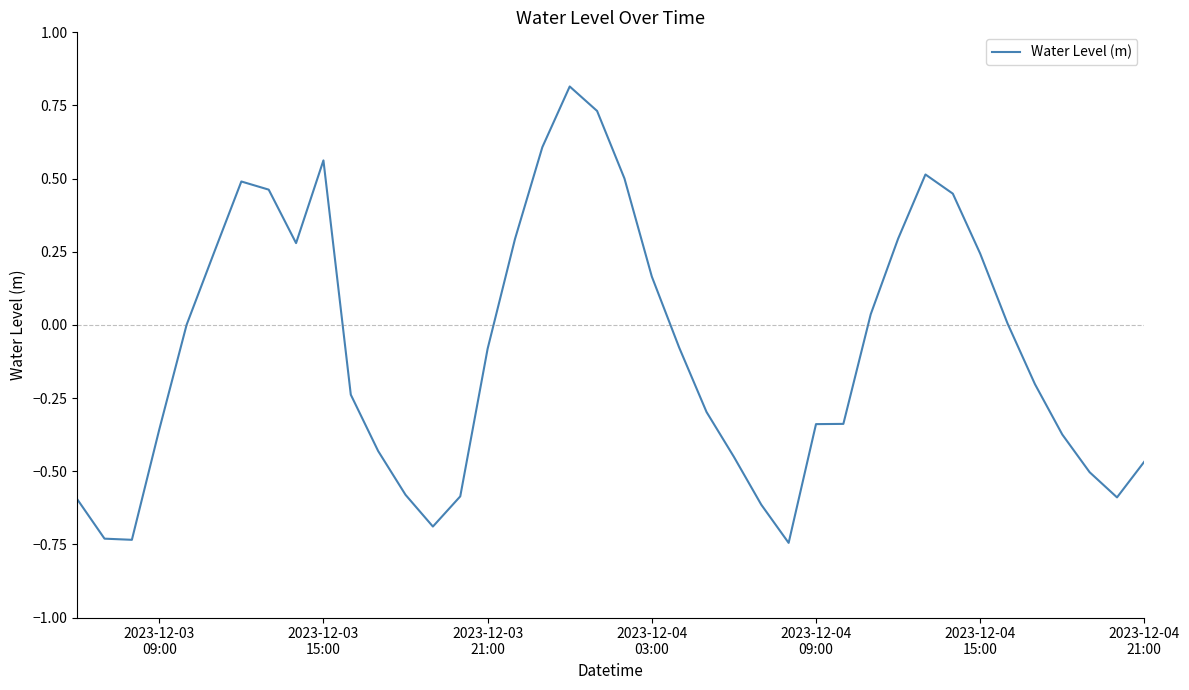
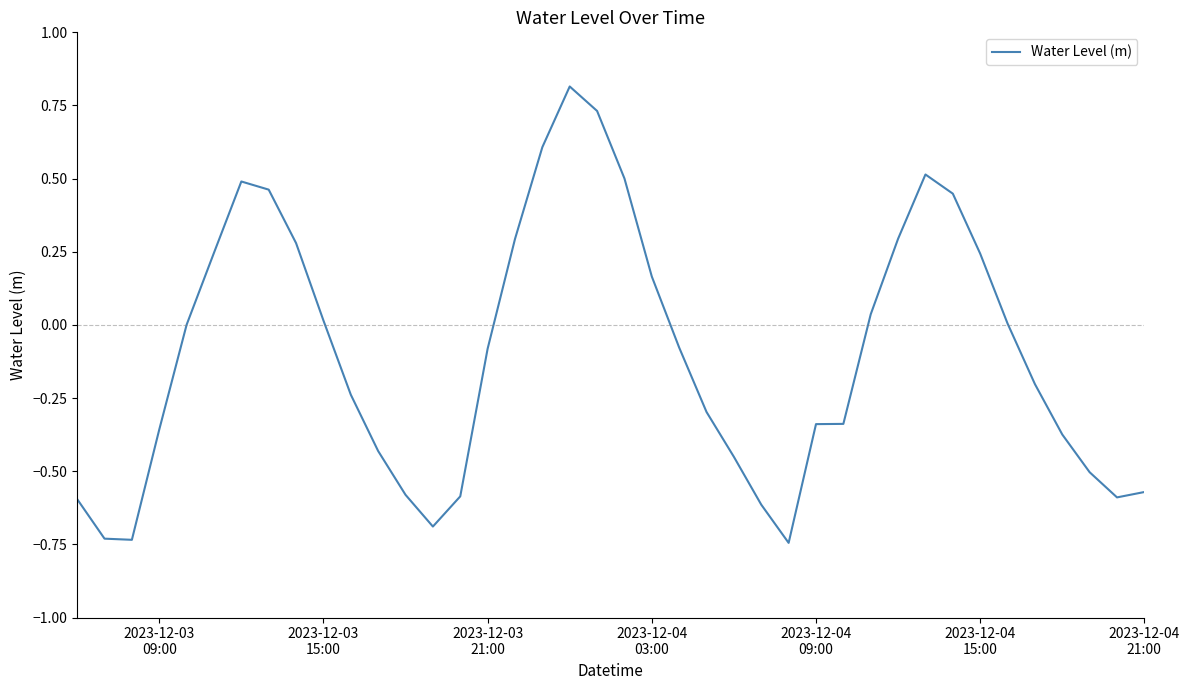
  {
    "2023-12-03 09:00": -0.36,
-   "2023-12-03 15:00": 0.56,
+   "2023-12-03 15:00": 0.02,
    "2023-12-03 21:00": -0.08,
    "2023-12-04 03:00": 0.17,
    "2023-12-04 09:00": -0.34,
    "2023-12-04 15:00": 0.24,
-   "2023-12-04 21:00": -0.47
+   "2023-12-04 21:00": -0.57
  }
